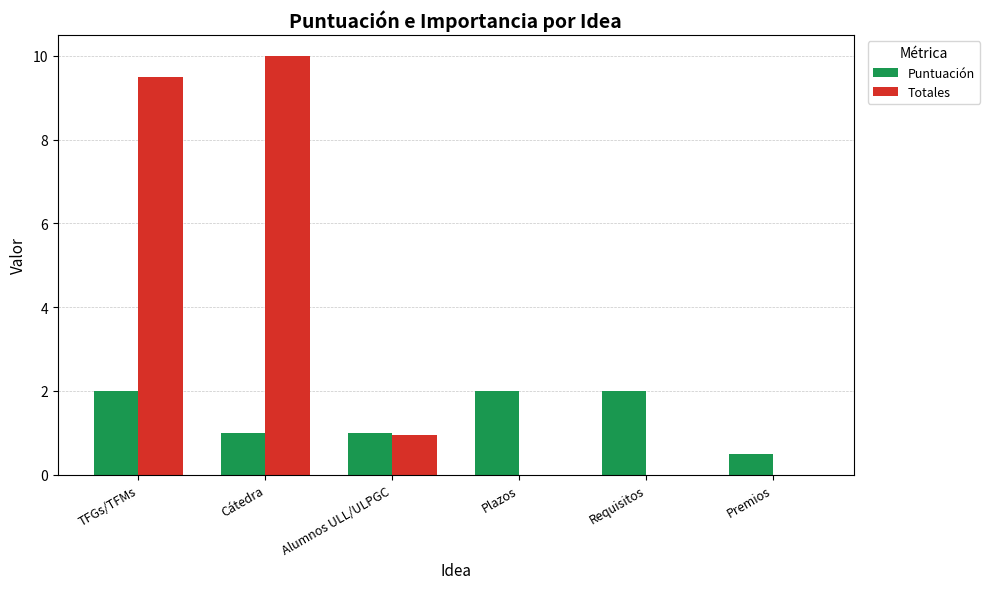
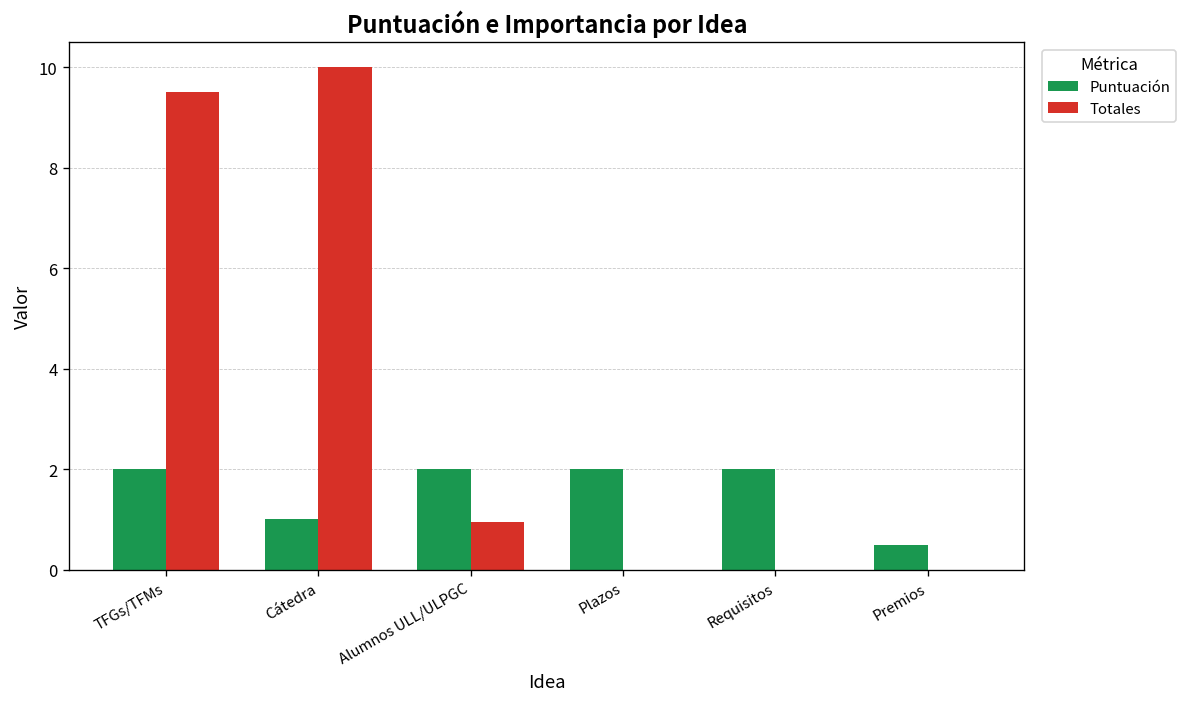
  {
    "Puntuación": {
      "TFGs/TFMs": 2,
      "Cátedra": 1,
-     "Alumnos ULL/ULPGC": 1,
+     "Alumnos ULL/ULPGC": 2,
      "Plazos": 2,
      "Requisitos": 2,
      "Premios": 0.5
    },
    "Totales": {
      "TFGs/TFMs": 9.5,
      "Cátedra": 10,
      "Alumnos ULL/ULPGC": 1,
      "Plazos": 0,
      "Requisitos": 0,
      "Premios": 0
    }
  }
